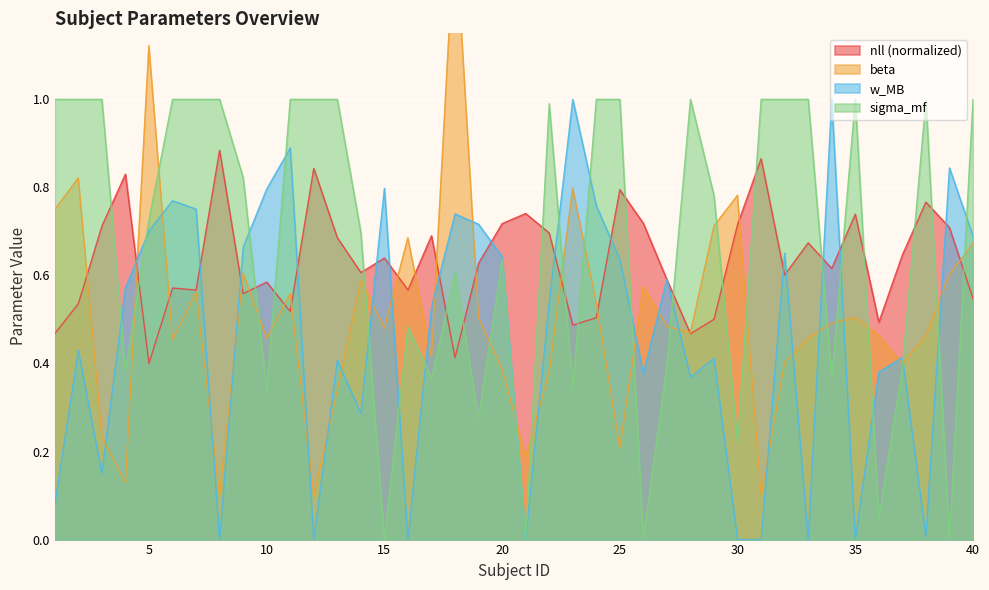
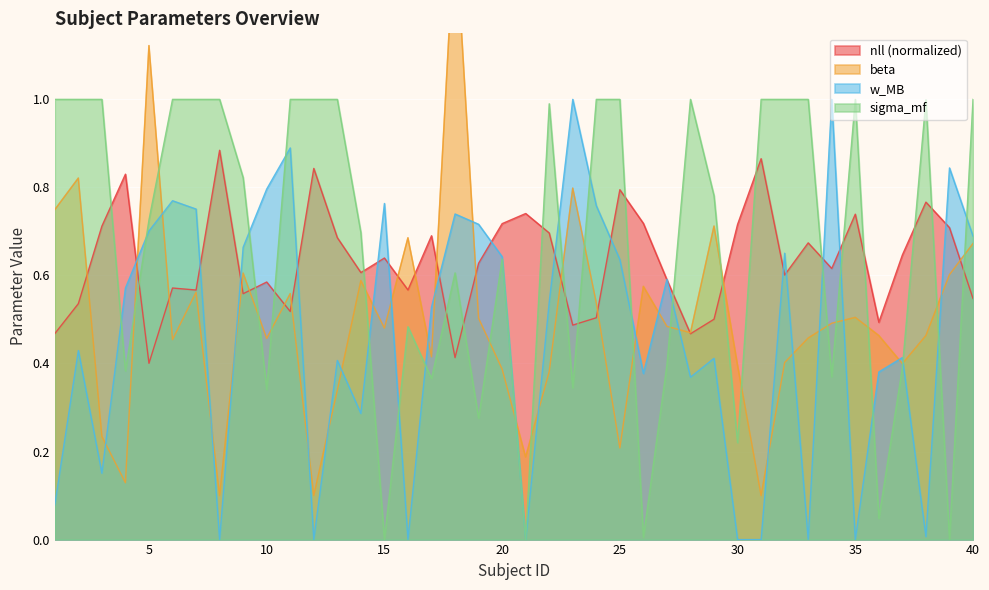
  {
    "nll (normalized)": {
      "5": 0.40,
      "10": 0.59,
      "15": 0.64,
      "20": 0.72,
      "25": 0.79,
      "30": 0.72,
      "35": 0.74,
      "40": 0.55
    },
    "beta": {
      "5": 1.12,
      "10": 0.46,
      "15": 0.48,
      "20": 0.39,
      "25": 0.21,
-     "30": 0.78,
+     "30": 0.40,
      "35": 0.50,
      "40": 0.67
    },
    "w_MB": {
      "5": 0.70,
      "10": 0.80,
-     "15": 0.80,
+     "15": 0.76,
      "25": 0.64,
      "30": 0.00,
      "35": 0.00,
      "40": 0.69
    },
    "sigma_mf": {
      "5": 0.73,
      "10": 0.34,
      "15": 0.00,
      "25": 1.00,
      "30": 0.22,
      "40": 1.00
    }
  }
